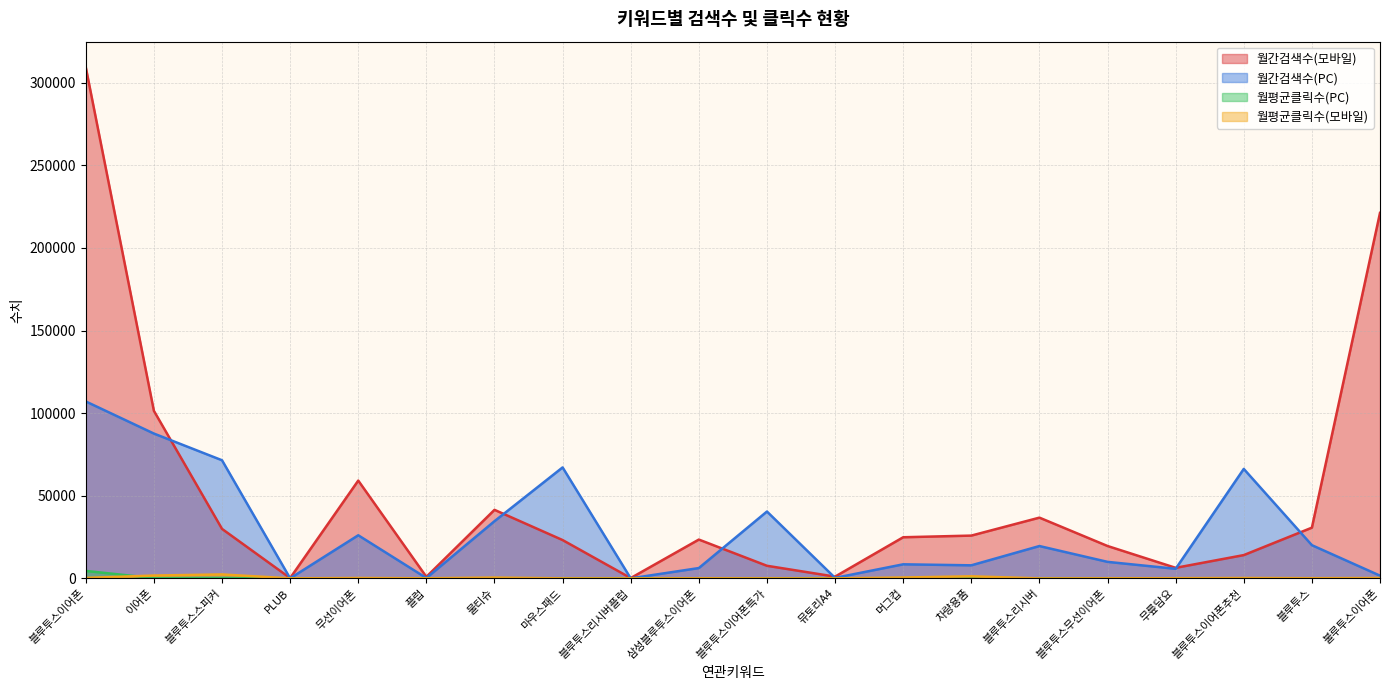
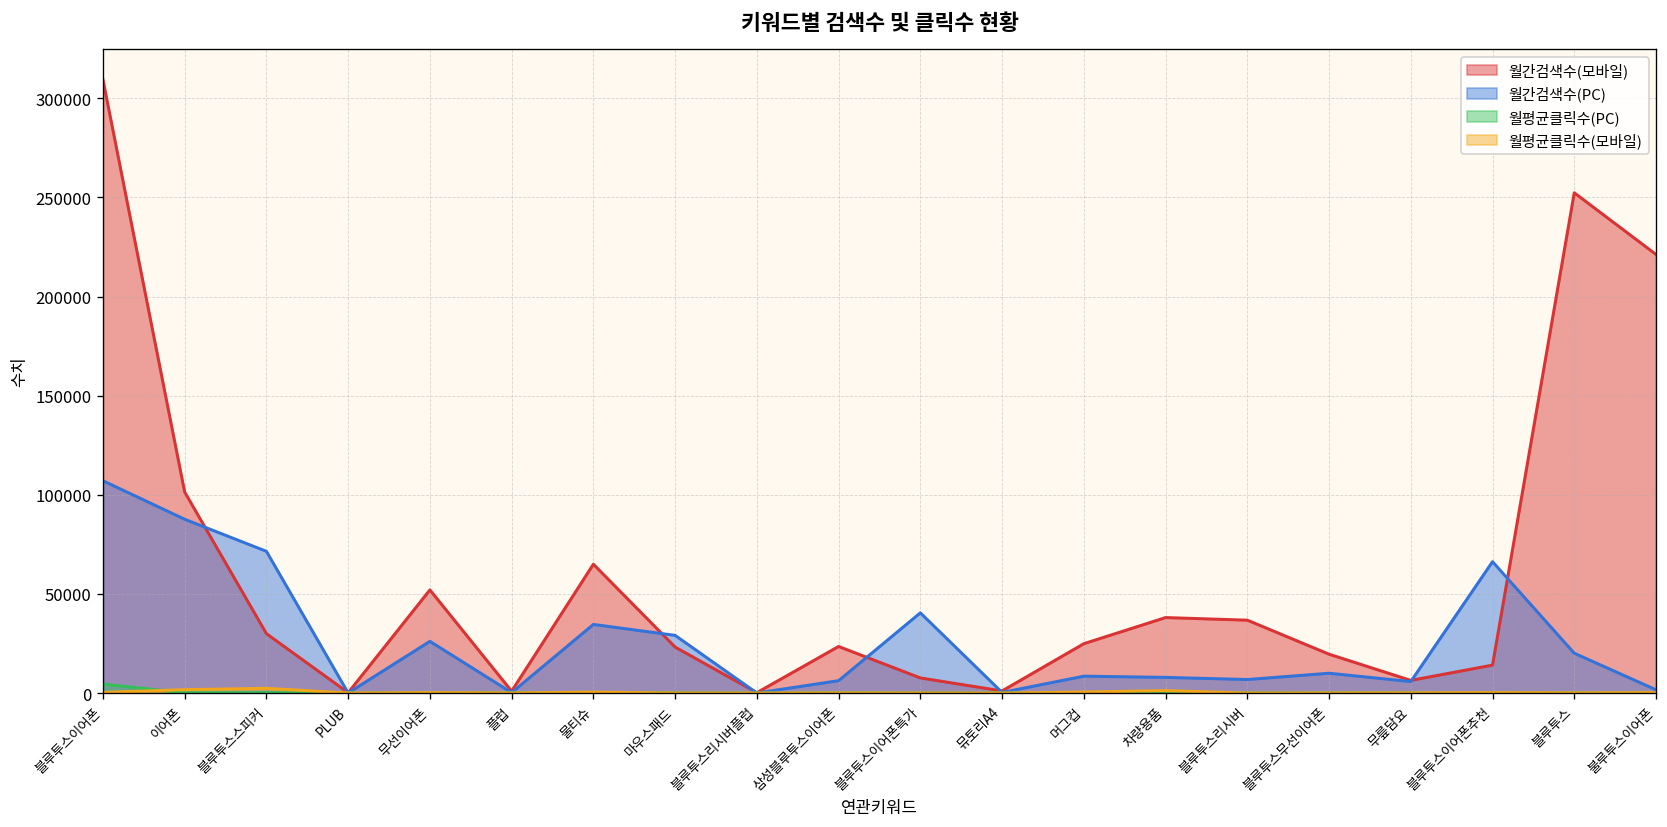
  {
    "월간검색수(모바일)": {
      "블루투스이어폰": 309000,
      "이어폰": 101000,
      "블루투스스피커": 30000,
-     "무선이어폰": 59000,
-     "물티슈": 41000,
+     "무선이어폰": 52000,
+     "물티슈": 65000,
      "마우스패드": 23000,
      "삼성블루투스이어폰": 24000,
      "블루투스이어폰특가": 8000,
      "머그컵": 25000,
-     "차량용품": 26000,
+     "차량용품": 38000,
      "블루투스리시버": 37000,
      "블루투스무선이어폰": 20000,
      "블루투스이어폰추천": 14000,
-     "블루투스": 31000,
+     "블루투스": 252000,
      "불루투스이어폰": 221000
    },
    "월간검색수(PC)": {
      "블루투스이어폰": 107000,
      "이어폰": 88000,
      "블루투스스피커": 72000,
      "무선이어폰": 26000,
      "물티슈": 35000,
-     "마우스패드": 67000,
+     "마우스패드": 29000,
      "삼성블루투스이어폰": 6000,
      "블루투스이어폰특가": 40000,
      "머그컵": 9000,
      "차량용품": 8000,
-     "블루투스리시버": 20000,
+     "블루투스리시버": 7000,
      "블루투스무선이어폰": 10000,
      "블루투스이어폰추천": 66000,
      "블루투스": 20000
    },
    "월평균클릭수(PC)": {
      "블루투스이어폰": 5000,
      "이어폰": 0,
      "블루투스스피커": 0
    },
    "월평균클릭수(모바일)": {
      "블루투스이어폰": 0,
      "이어폰": 2000,
      "블루투스스피커": 2000
    }
  }
